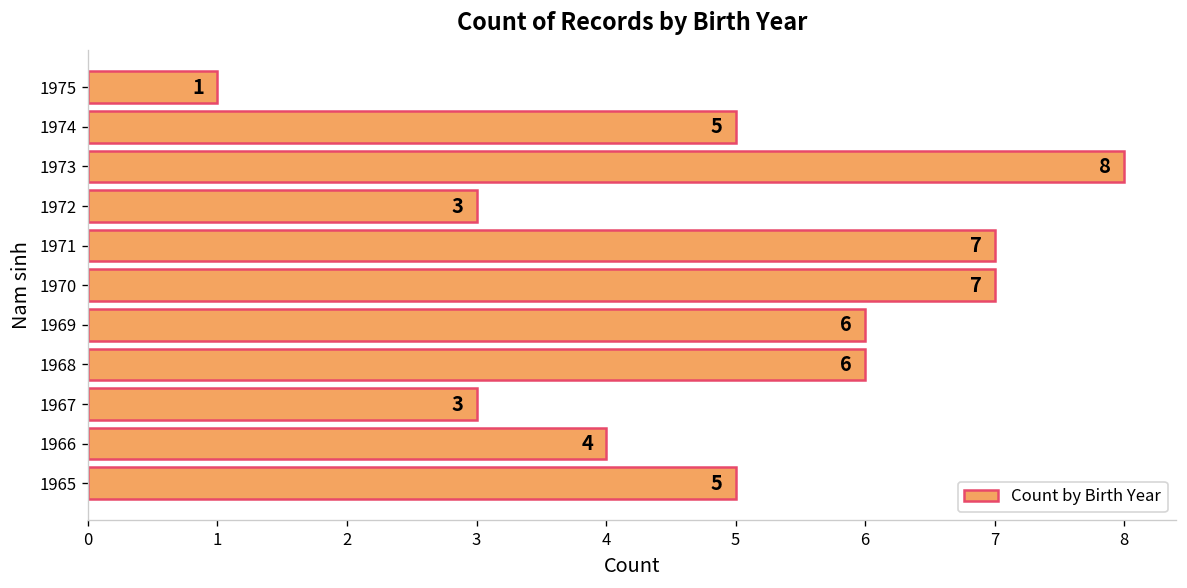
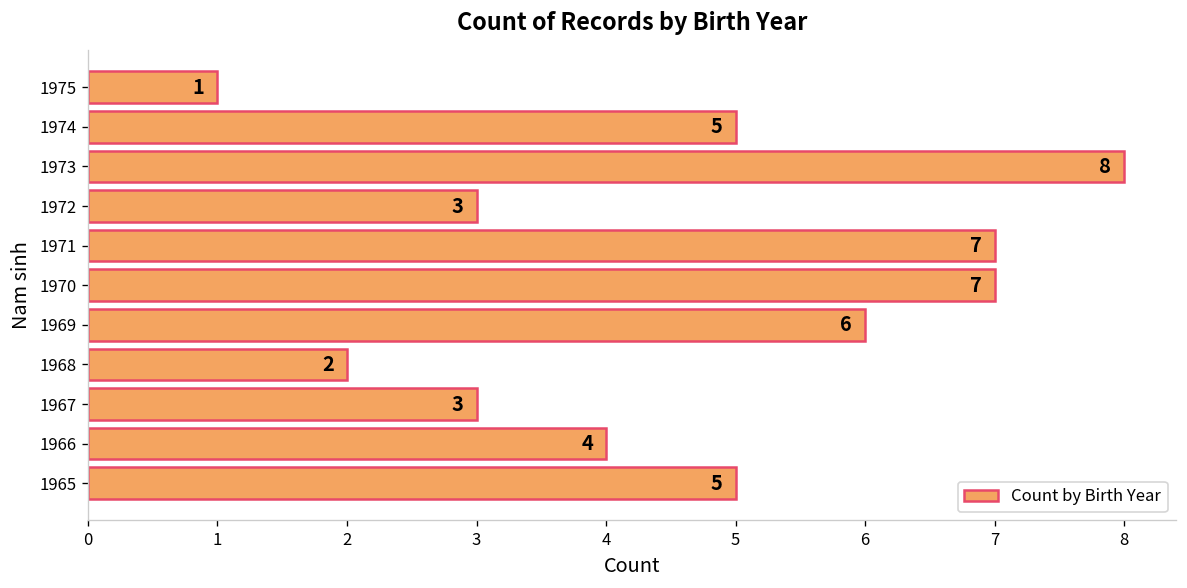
  {
    "1975": 1,
    "1974": 5,
    "1973": 8,
    "1972": 3,
    "1971": 7,
    "1970": 7,
    "1969": 6,
-   "1968": 6,
+   "1968": 2,
    "1967": 3,
    "1966": 4,
    "1965": 5
  }
